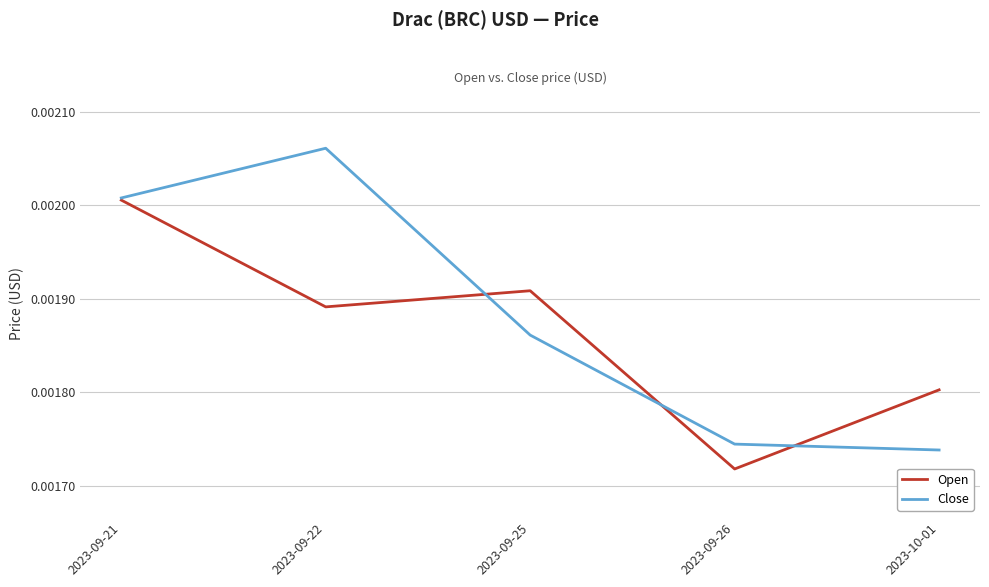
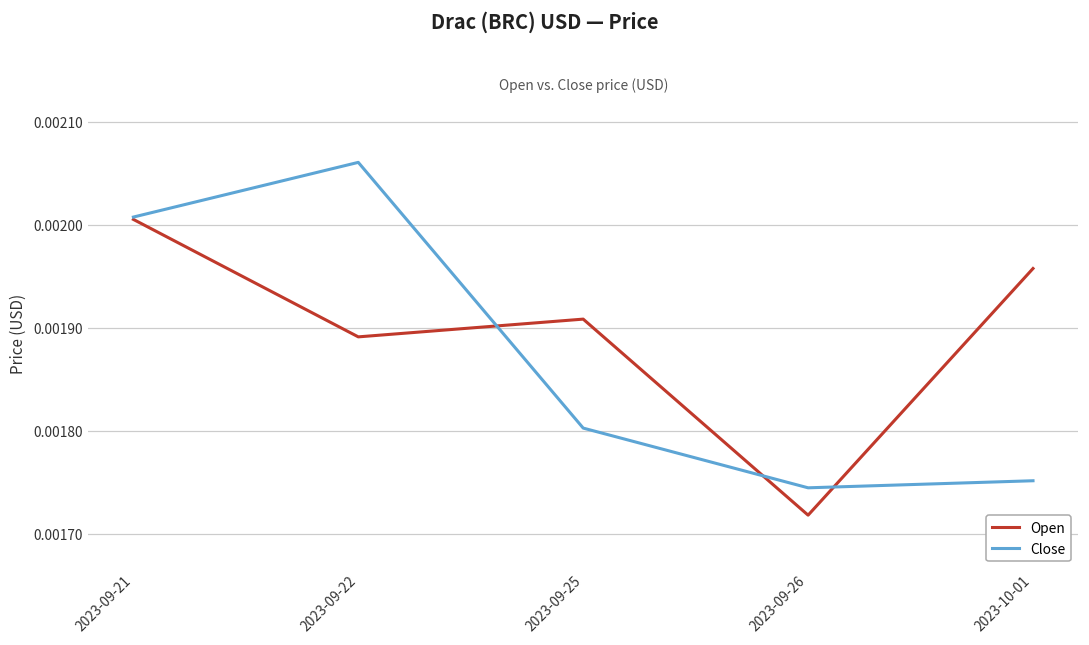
  {
    "Open": {
      "2023-09-22": 0.00189,
      "2023-09-25": 0.00191,
      "2023-09-26": 0.00172,
-     "2023-10-01": 0.00180
+     "2023-10-01": 0.00196
    },
    "Close": {
      "2023-09-22": 0.00206,
-     "2023-09-25": 0.00186,
+     "2023-09-25": 0.00180,
      "2023-09-26": 0.00174,
-     "2023-10-01": 0.00174
+     "2023-10-01": 0.00175
    }
  }
